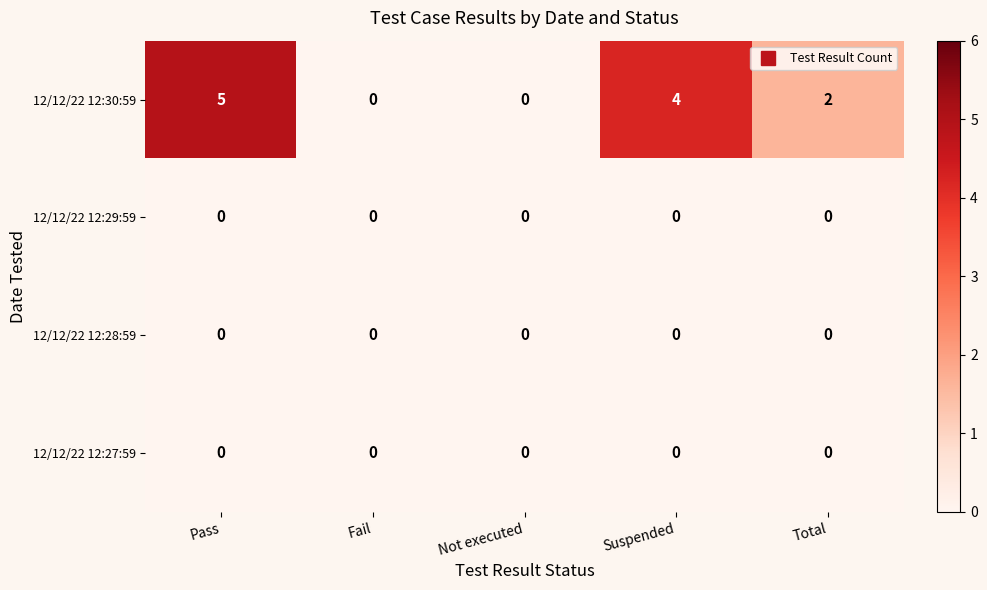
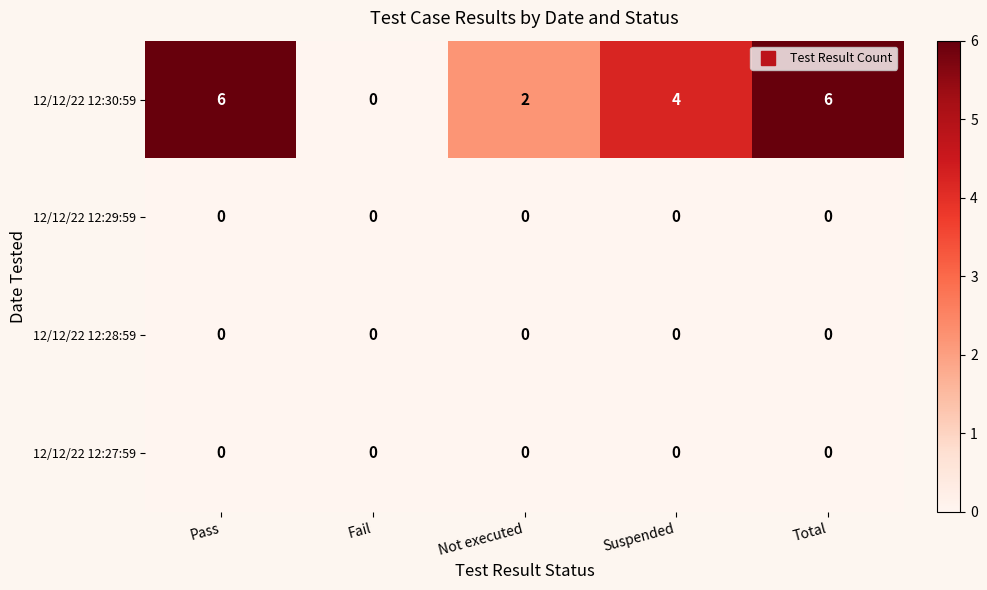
  {
    "12/12/22 12:30:59": {
-     "Pass": 5,
+     "Pass": 6,
      "Fail": 0,
-     "Not executed": 0,
+     "Not executed": 2,
      "Suspended": 4,
-     "Total": 2
+     "Total": 6
    },
    "12/12/22 12:29:59": {
      "Pass": 0,
      "Fail": 0,
      "Not executed": 0,
      "Suspended": 0,
      "Total": 0
    },
    "12/12/22 12:28:59": {
      "Pass": 0,
      "Fail": 0,
      "Not executed": 0,
      "Suspended": 0,
      "Total": 0
    },
    "12/12/22 12:27:59": {
      "Pass": 0,
      "Fail": 0,
      "Not executed": 0,
      "Suspended": 0,
      "Total": 0
    }
  }
